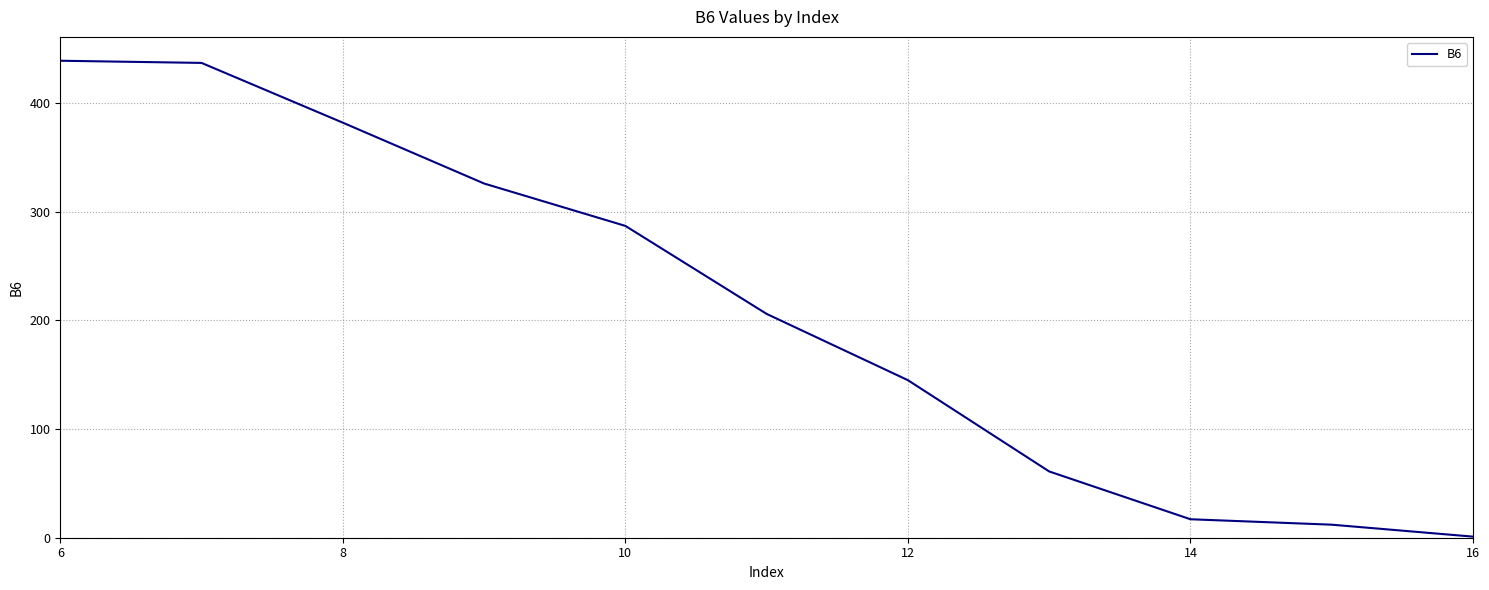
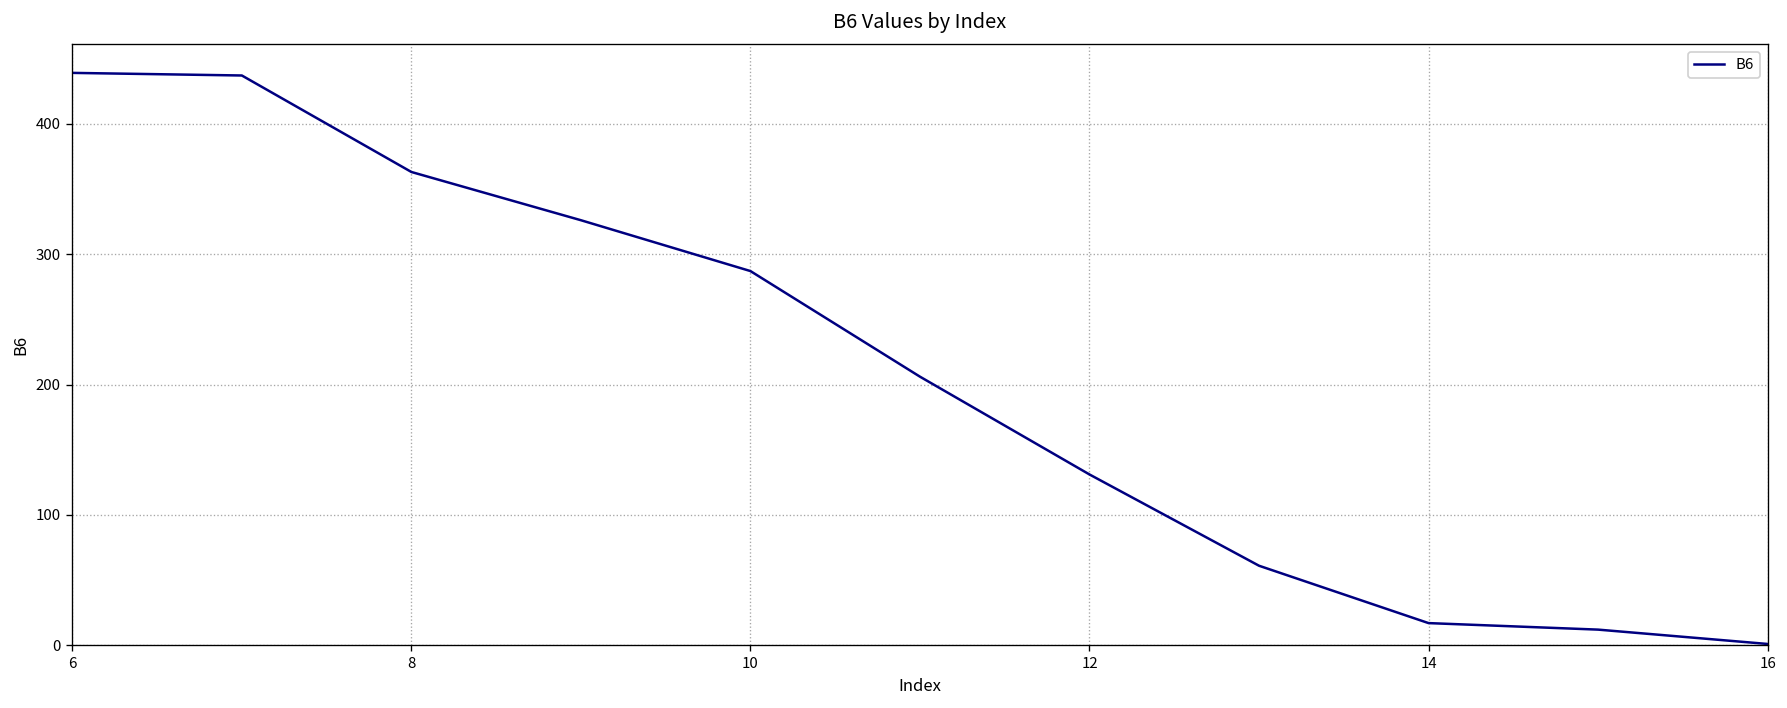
  {
    "6": 439,
-   "8": 382,
+   "8": 363,
    "10": 287,
-   "12": 145,
+   "12": 131,
    "14": 17,
    "16": 1
  }
